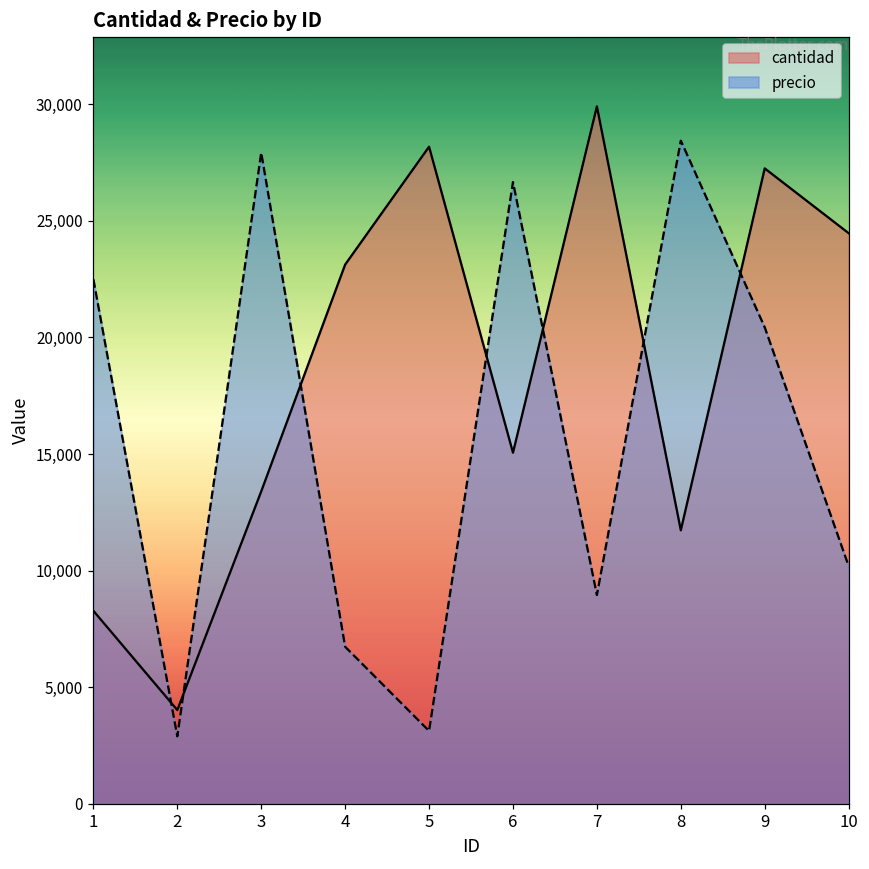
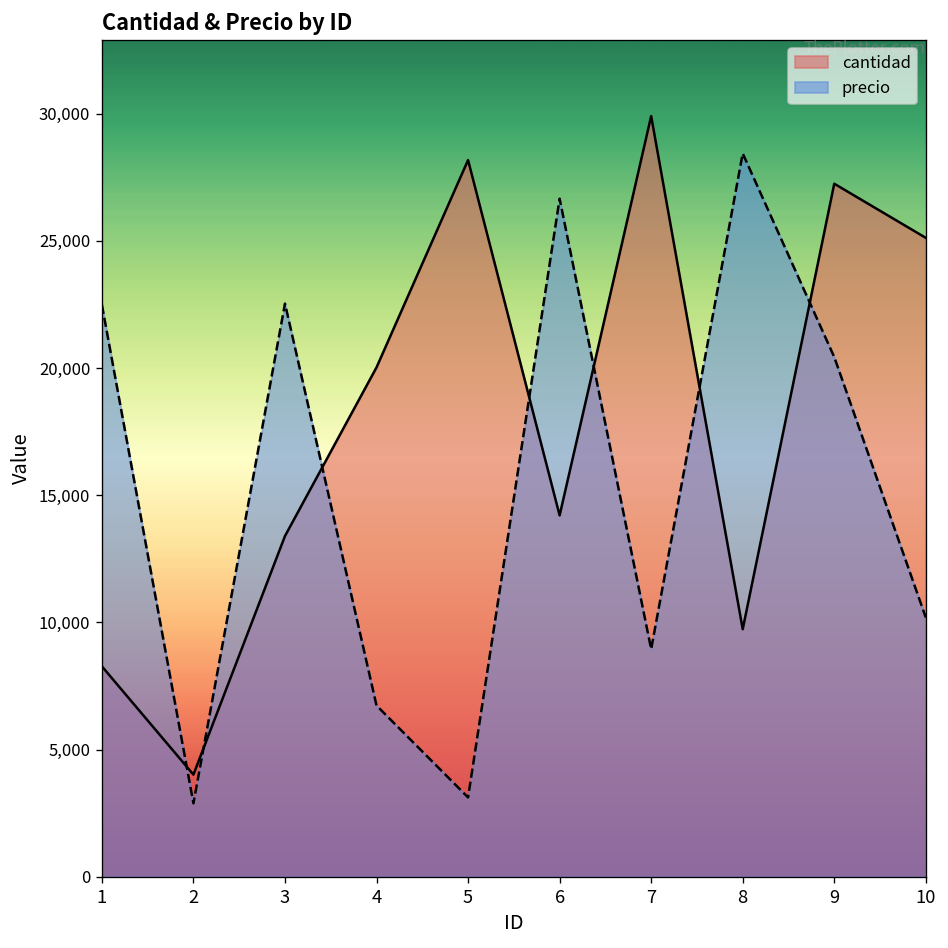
  {
    "cantidad": {
      "1": "8,300",
      "2": "4,000",
      "3": "13,400",
-     "4": "23,100",
+     "4": "20,000",
      "5": "28,200",
-     "6": "15,100",
+     "6": "14,200",
      "7": "29,900",
-     "8": "11,700",
+     "8": "9,700",
      "9": "27,200",
-     "10": "24,500"
+     "10": "25,100"
    },
    "precio": {
      "1": "22,500",
      "2": "2,900",
-     "3": "27,900",
+     "3": "22,500",
      "4": "6,700",
      "5": "3,100",
      "6": "26,700",
      "7": "9,000",
      "8": "28,400",
      "9": "20,400",
      "10": "10,200"
    }
  }
